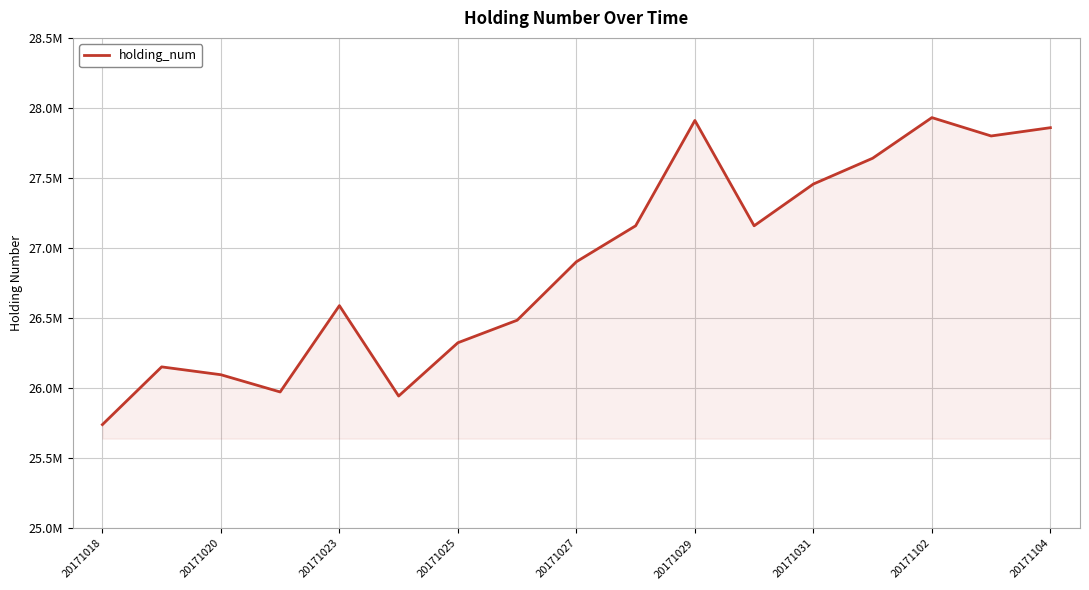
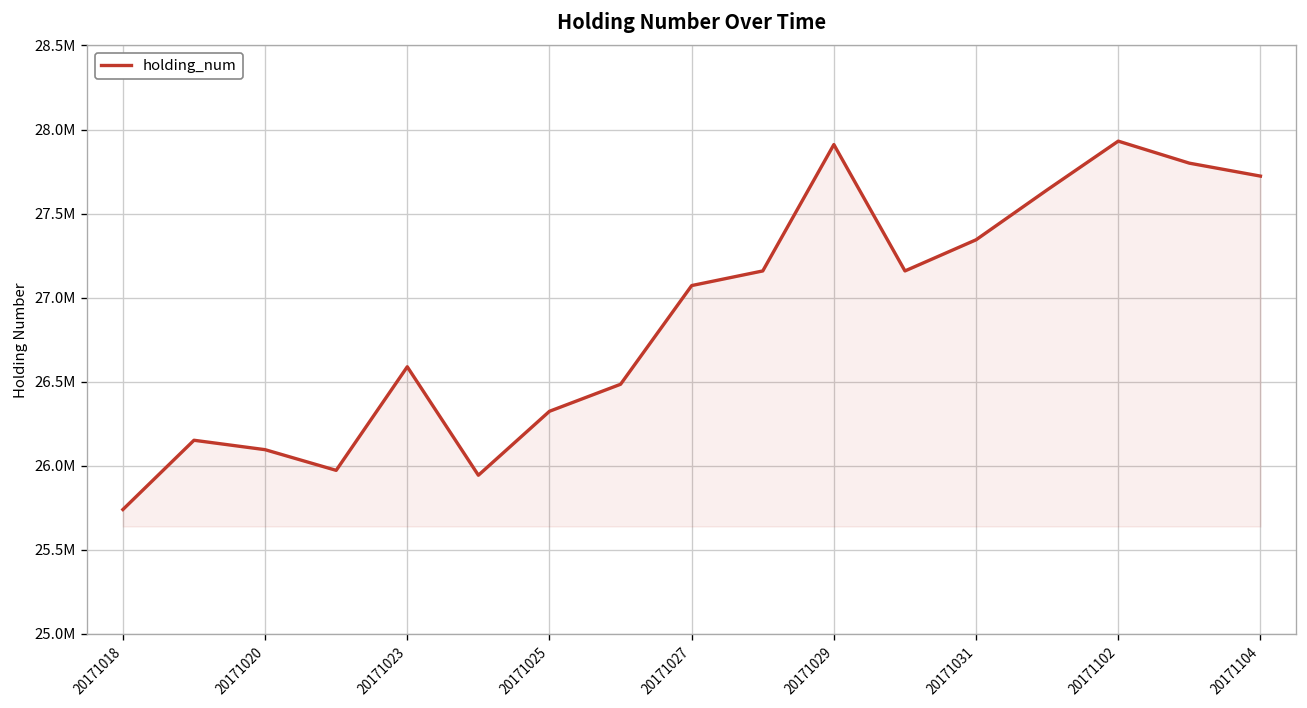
  {
    "20171018": 25740000,
    "20171020": 26100000,
    "20171023": 26590000,
    "20171025": 26320000,
-   "20171027": 26900000,
+   "20171027": 27070000,
    "20171029": 27910000,
-   "20171031": 27460000,
+   "20171031": 27340000,
    "20171102": 27930000,
-   "20171104": 27860000
+   "20171104": 27720000
  }
